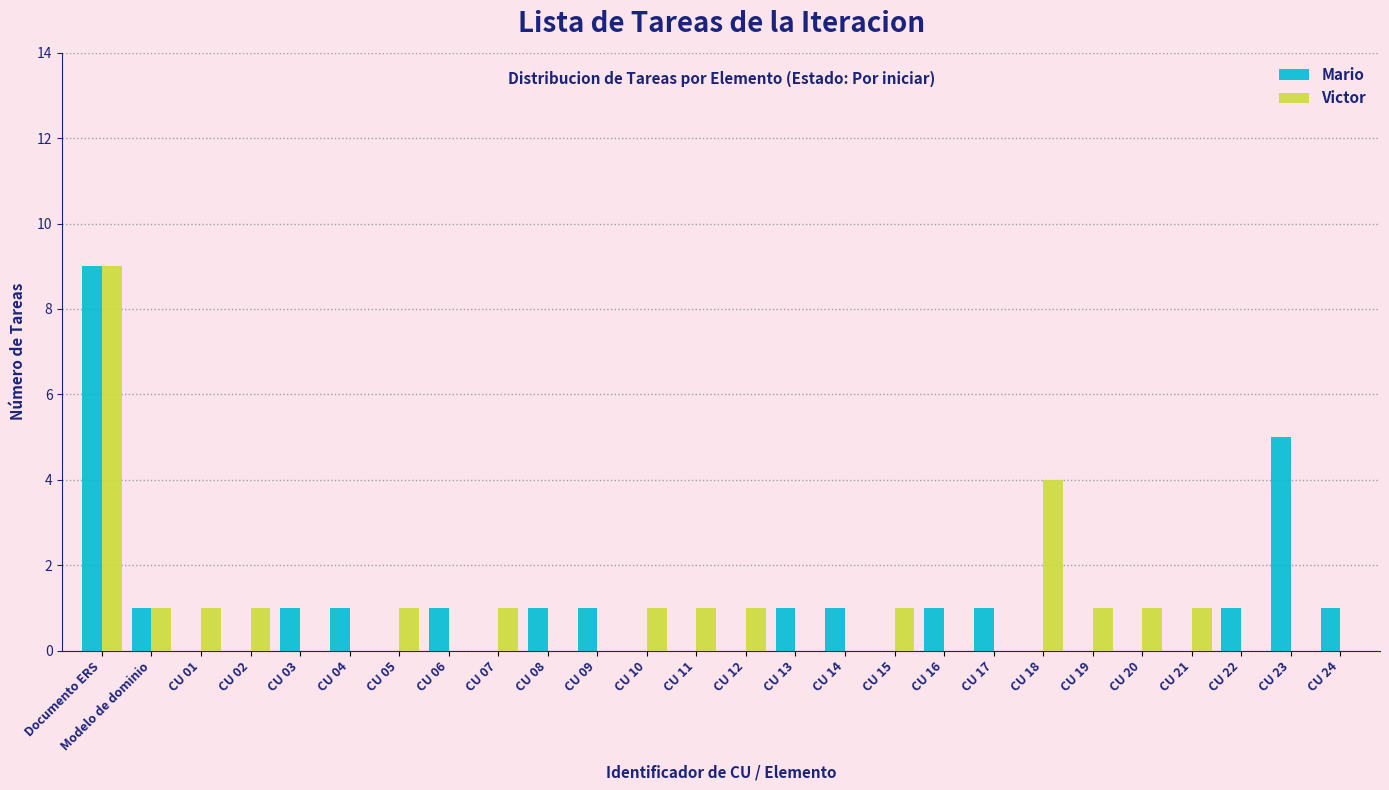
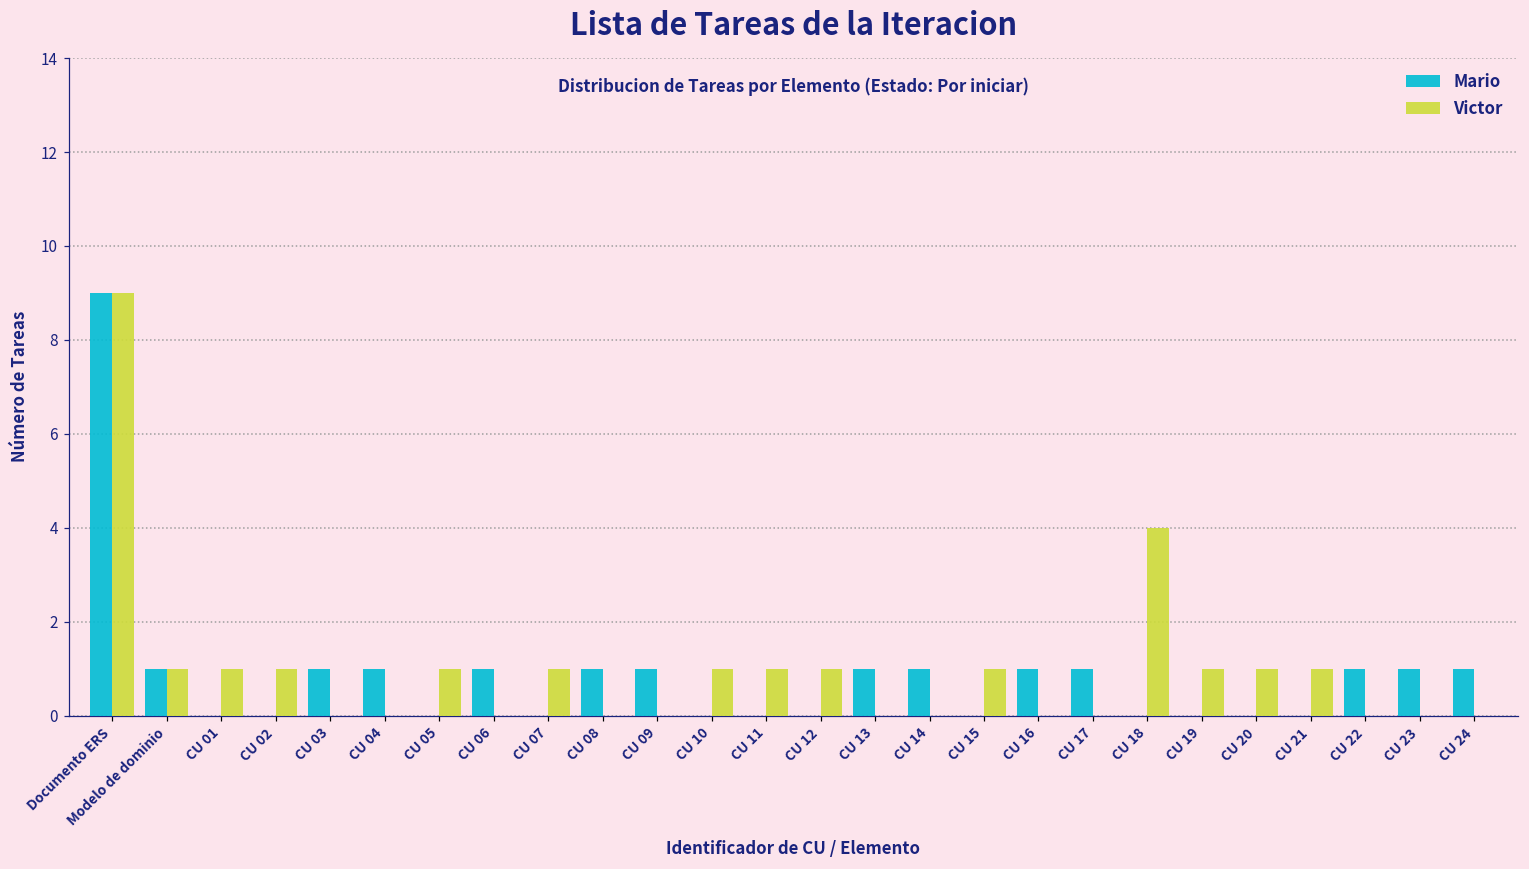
  {
    "Mario": {
      "Documento ERS": 9,
      "Modelo de dominio": 1,
      "CU 01": 0,
      "CU 02": 0,
      "CU 03": 1,
      "CU 04": 1,
      "CU 05": 0,
      "CU 06": 1,
      "CU 07": 0,
      "CU 08": 1,
      "CU 09": 1,
      "CU 10": 0,
      "CU 11": 0,
      "CU 12": 0,
      "CU 13": 1,
      "CU 14": 1,
      "CU 15": 0,
      "CU 16": 1,
      "CU 17": 1,
      "CU 18": 0,
      "CU 19": 0,
      "CU 20": 0,
      "CU 21": 0,
      "CU 22": 1,
-     "CU 23": 5,
+     "CU 23": 1,
      "CU 24": 1
    },
    "Victor": {
      "Documento ERS": 9,
      "Modelo de dominio": 1,
      "CU 01": 1,
      "CU 02": 1,
      "CU 03": 0,
      "CU 04": 0,
      "CU 05": 1,
      "CU 06": 0,
      "CU 07": 1,
      "CU 08": 0,
      "CU 09": 0,
      "CU 10": 1,
      "CU 11": 1,
      "CU 12": 1,
      "CU 13": 0,
      "CU 14": 0,
      "CU 15": 1,
      "CU 16": 0,
      "CU 17": 0,
      "CU 18": 4,
      "CU 19": 1,
      "CU 20": 1,
      "CU 21": 1,
      "CU 22": 0,
      "CU 23": 0,
      "CU 24": 0
    }
  }
